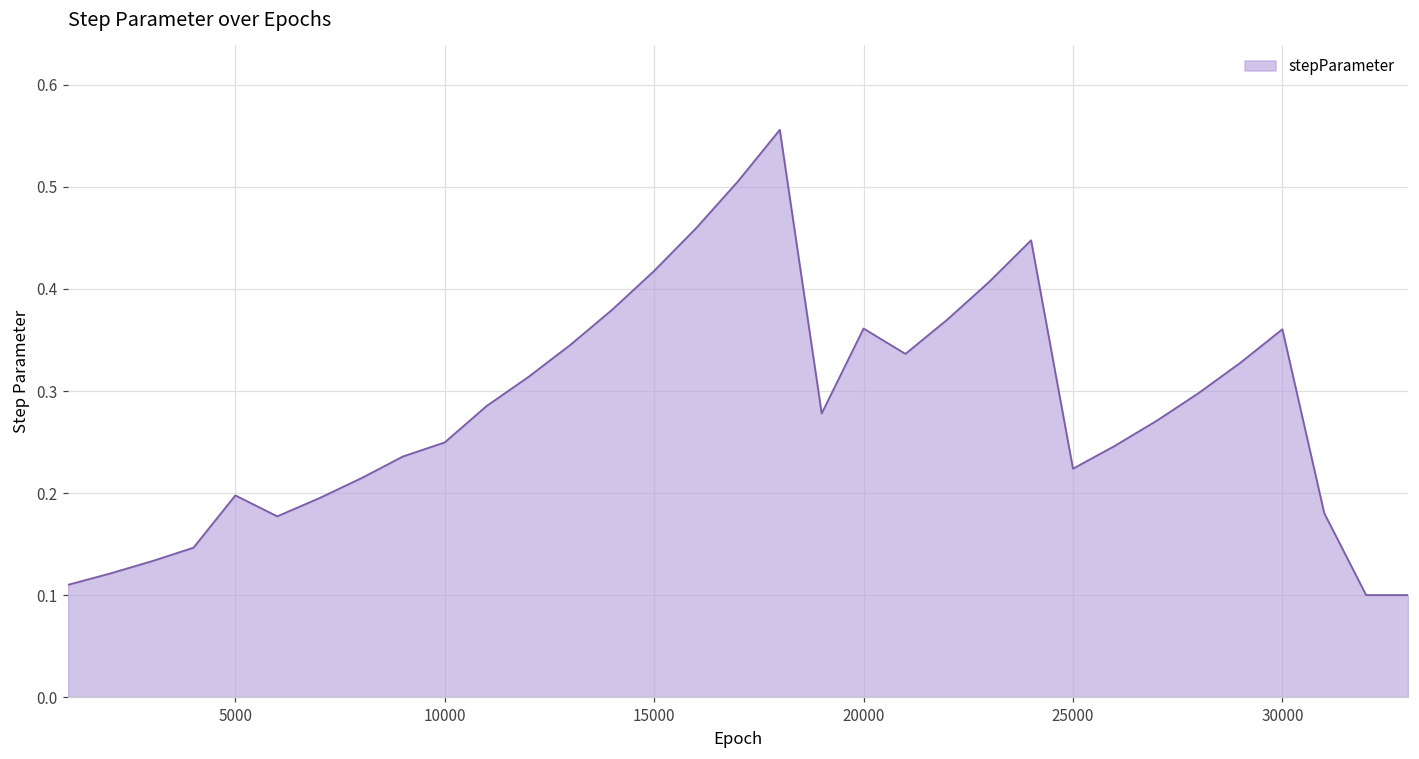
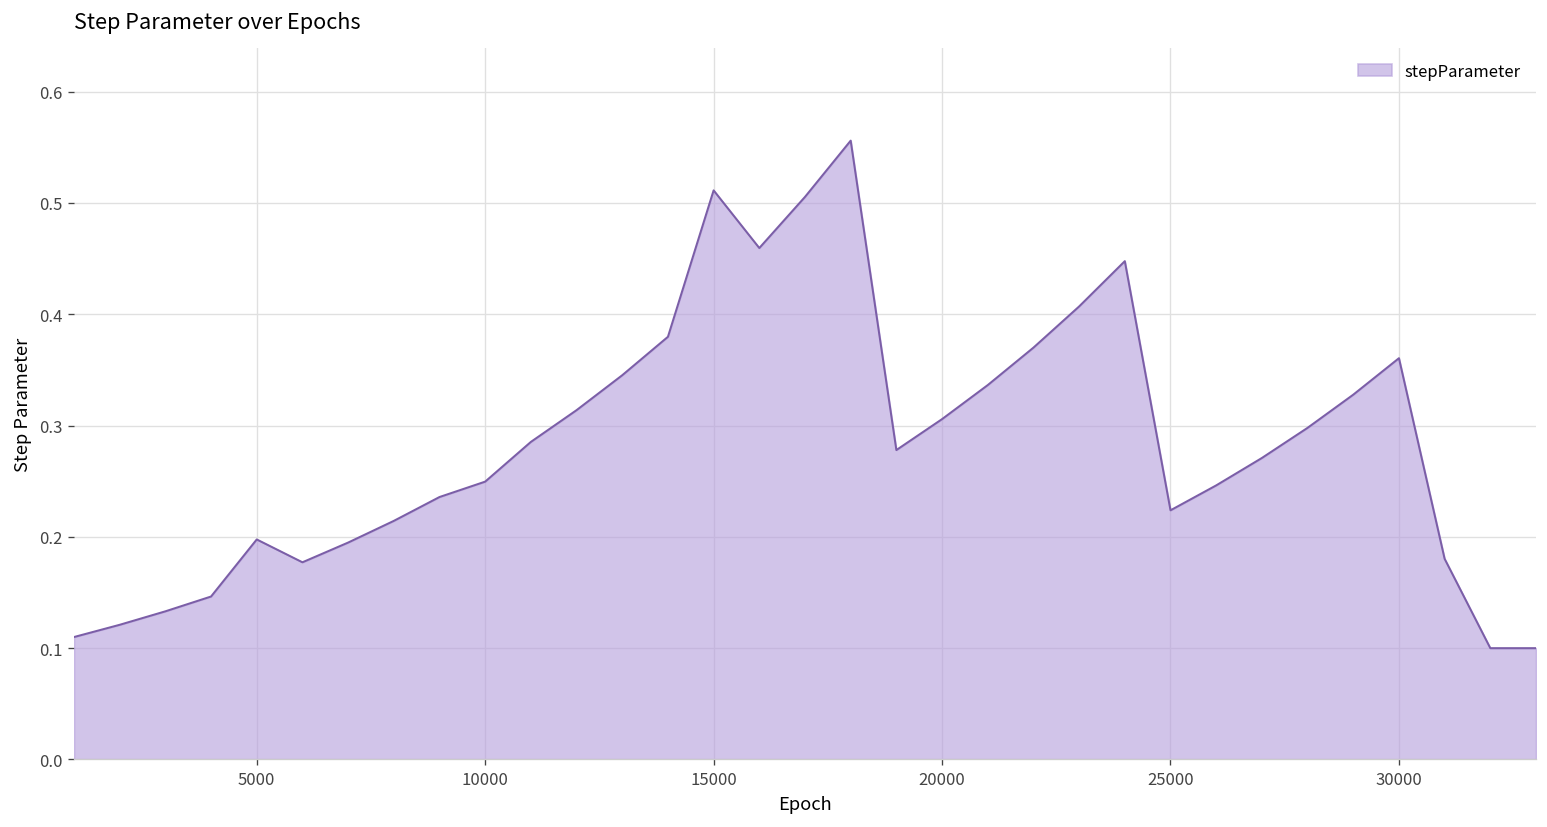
  {
    "5000": 0.20,
    "10000": 0.25,
-   "15000": 0.42,
-   "20000": 0.36,
+   "15000": 0.51,
+   "20000": 0.31,
    "25000": 0.22,
    "30000": 0.36
  }
